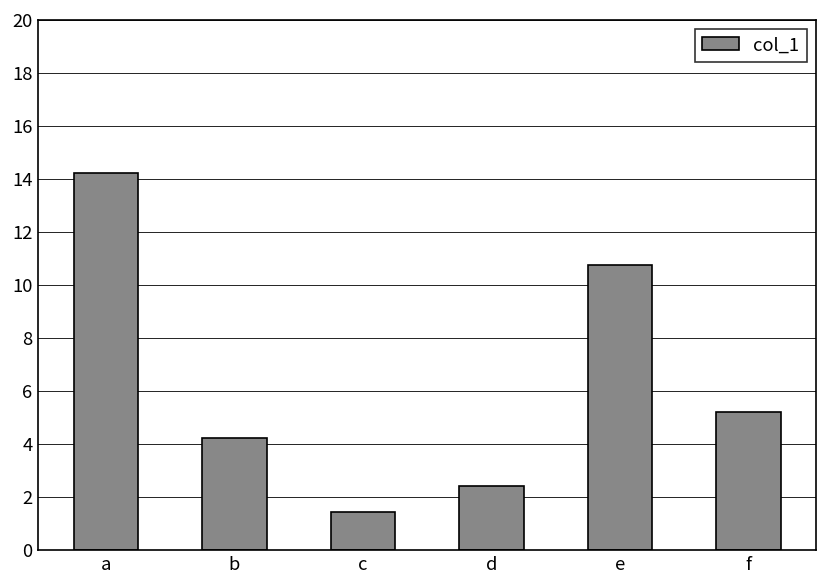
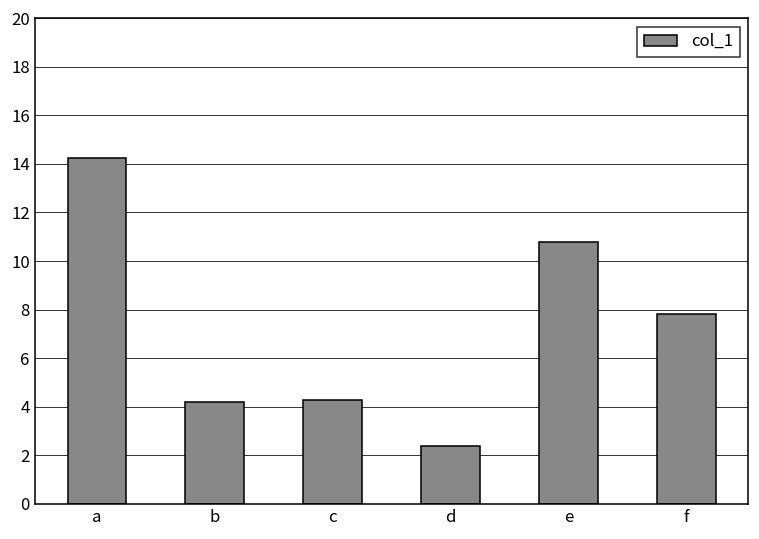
  {
    "a": 14.2,
    "b": 4.2,
-   "c": 1.4,
+   "c": 4.3,
    "d": 2.4,
    "e": 10.8,
-   "f": 5.2
+   "f": 7.8
  }
